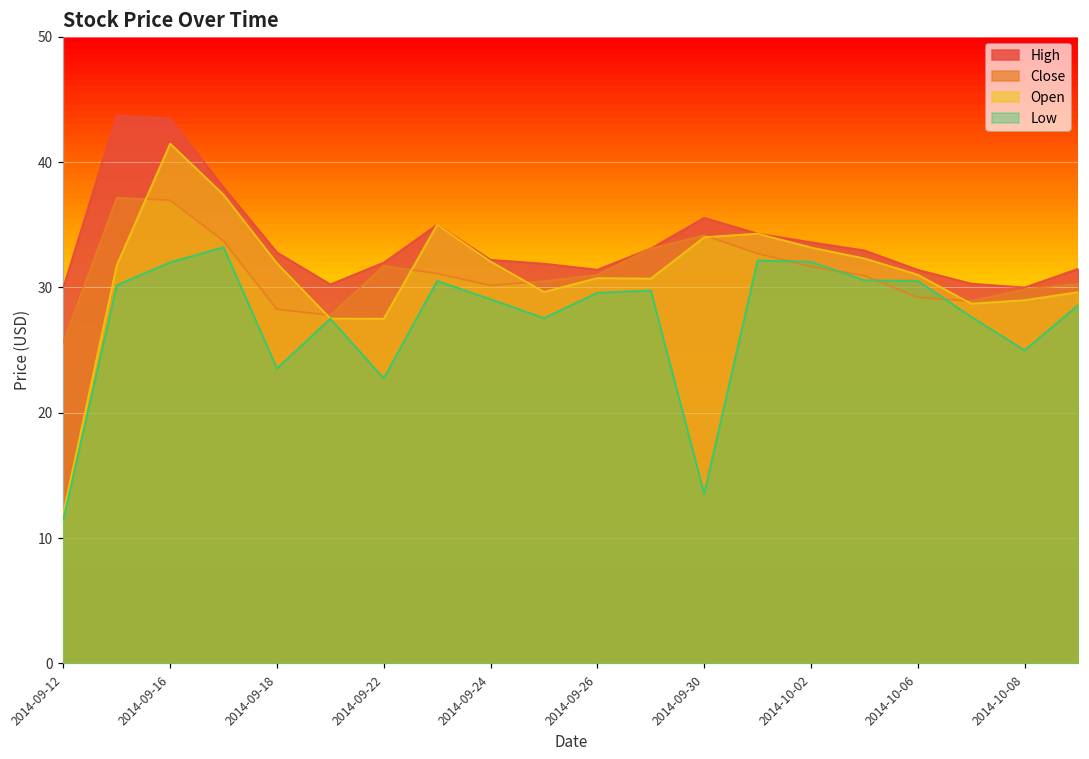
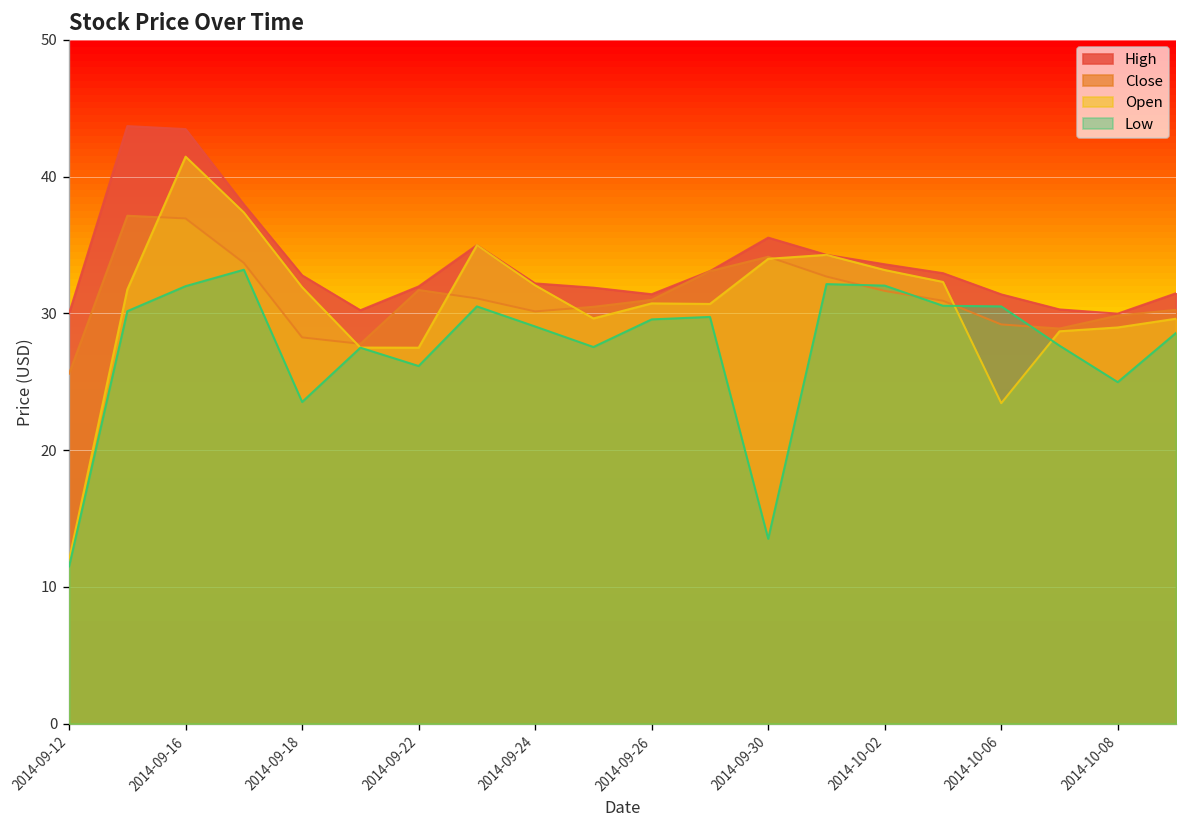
  {
    "Open": {
      "2014-09-12": 12.0,
      "2014-09-16": 41.5,
      "2014-09-18": 31.9,
      "2014-09-22": 27.5,
      "2014-09-26": 30.7,
      "2014-10-02": 33.2,
-     "2014-10-06": 31.0,
+     "2014-10-06": 23.4,
      "2014-10-08": 29.0
    },
    "Low": {
      "2014-09-12": 11.5,
      "2014-09-16": 32.0,
      "2014-09-18": 23.5,
-     "2014-09-22": 22.7,
+     "2014-09-22": 26.2,
      "2014-09-24": 29.1,
      "2014-09-26": 29.6,
      "2014-09-30": 13.5,
      "2014-10-02": 32.0,
      "2014-10-06": 30.5,
      "2014-10-08": 25.0
    }
  }
